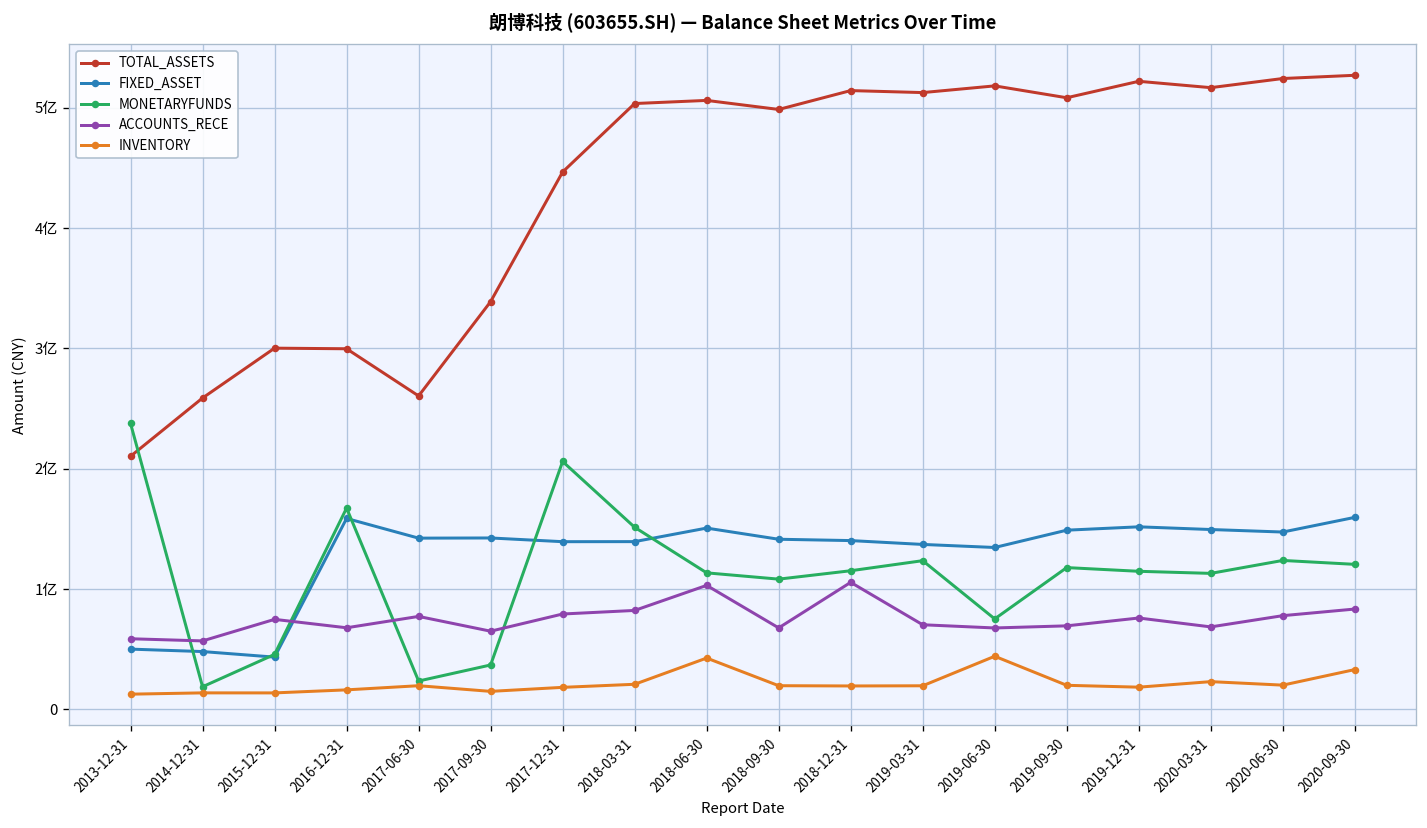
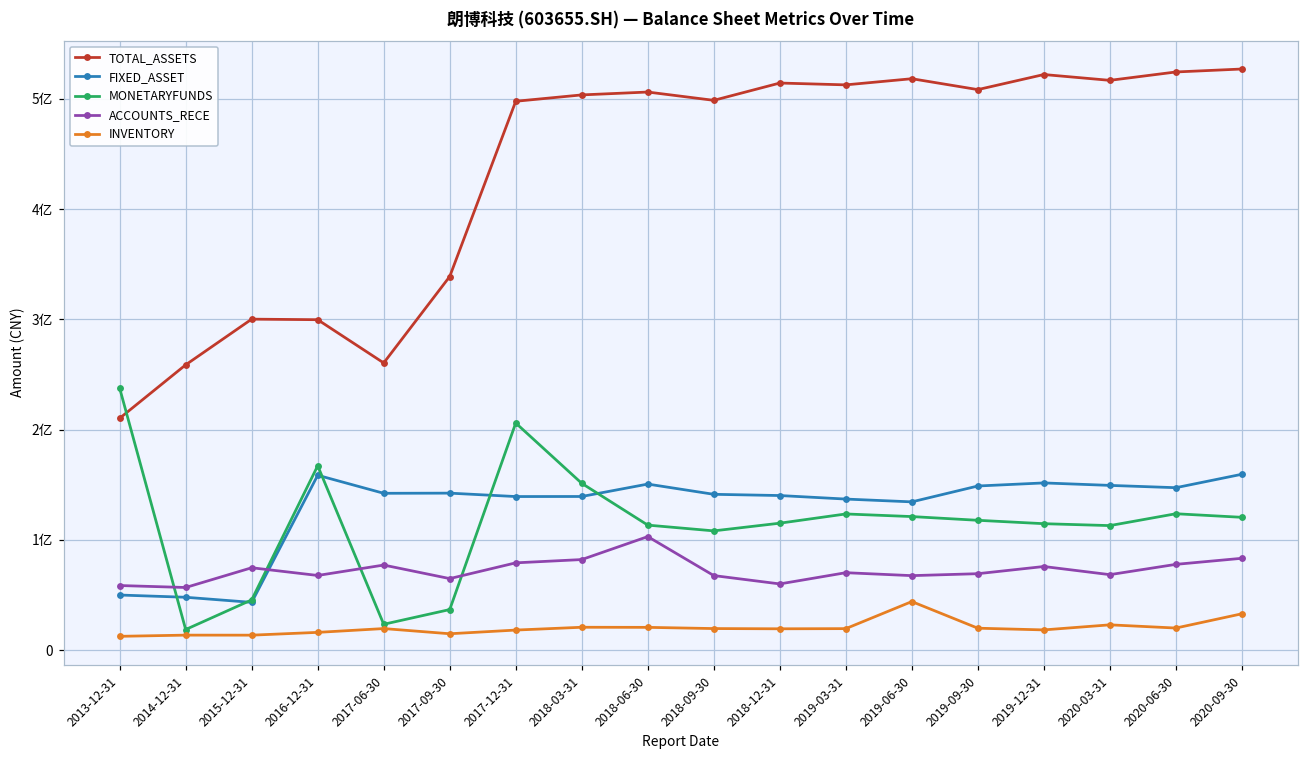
  {
    "TOTAL_ASSETS": {
      "2013-12-31": "2.10亿",
      "2014-12-31": "2.59亿",
      "2015-12-31": "3.00亿",
      "2016-12-31": "3.00亿",
      "2017-06-30": "2.60亿",
      "2017-09-30": "3.39亿",
-     "2017-12-31": "4.47亿",
+     "2017-12-31": "4.98亿",
      "2018-03-31": "5.03亿",
      "2018-06-30": "5.06亿",
      "2018-09-30": "4.99亿",
      "2018-12-31": "5.14亿",
      "2019-03-31": "5.13亿",
      "2019-06-30": "5.18亿",
      "2019-09-30": "5.08亿",
      "2019-12-31": "5.22亿",
      "2020-03-31": "5.17亿",
      "2020-06-30": "5.24亿",
      "2020-09-30": "5.27亿"
    },
    "FIXED_ASSET": {
      "2013-12-31": "0.50亿",
      "2014-12-31": "0.48亿",
      "2016-12-31": "1.59亿",
      "2017-06-30": "1.42亿",
      "2017-09-30": "1.42亿",
      "2017-12-31": "1.39亿",
      "2018-03-31": "1.39亿",
      "2018-06-30": "1.51亿",
      "2018-09-30": "1.41亿",
      "2018-12-31": "1.40亿",
      "2019-03-31": "1.37亿",
      "2019-06-30": "1.35亿",
      "2019-09-30": "1.49亿",
      "2019-12-31": "1.52亿",
      "2020-03-31": "1.49亿",
      "2020-06-30": "1.47亿",
      "2020-09-30": "1.60亿"
    },
    "MONETARYFUNDS": {
      "2013-12-31": "2.38亿",
      "2014-12-31": "0.19亿",
      "2016-12-31": "1.67亿",
      "2017-06-30": "0.24亿",
      "2017-09-30": "0.37亿",
      "2017-12-31": "2.06亿",
      "2018-03-31": "1.51亿",
      "2018-06-30": "1.13亿",
      "2018-09-30": "1.08亿",
      "2018-12-31": "1.15亿",
      "2019-03-31": "1.24亿",
-     "2019-06-30": "0.75亿",
+     "2019-06-30": "1.21亿",
      "2019-09-30": "1.18亿",
      "2019-12-31": "1.15亿",
      "2020-03-31": "1.13亿",
      "2020-06-30": "1.24亿",
      "2020-09-30": "1.21亿"
    },
    "ACCOUNTS_RECE": {
      "2013-12-31": "0.59亿",
      "2014-12-31": "0.57亿",
      "2015-12-31": "0.75亿",
      "2016-12-31": "0.68亿",
      "2017-06-30": "0.77亿",
      "2017-09-30": "0.65亿",
      "2017-12-31": "0.79亿",
      "2018-03-31": "0.82亿",
      "2018-06-30": "1.03亿",
      "2018-09-30": "0.68亿",
-     "2018-12-31": "1.06亿",
+     "2018-12-31": "0.60亿",
      "2019-03-31": "0.70亿",
      "2019-06-30": "0.68亿",
      "2019-09-30": "0.69亿",
      "2019-12-31": "0.76亿",
      "2020-03-31": "0.69亿",
      "2020-06-30": "0.78亿",
      "2020-09-30": "0.83亿"
    },
    "INVENTORY": {
      "2013-12-31": "0.13亿",
      "2014-12-31": "0.14亿",
      "2015-12-31": "0.14亿",
      "2016-12-31": "0.16亿",
      "2017-06-30": "0.20亿",
      "2017-09-30": "0.15亿",
      "2017-12-31": "0.18亿",
      "2018-03-31": "0.21亿",
-     "2018-06-30": "0.43亿",
+     "2018-06-30": "0.21亿",
      "2018-09-30": "0.20亿",
      "2018-12-31": "0.20亿",
      "2019-03-31": "0.20亿",
      "2019-06-30": "0.44亿",
      "2019-09-30": "0.20亿",
      "2019-12-31": "0.18亿",
      "2020-03-31": "0.23亿",
      "2020-06-30": "0.20亿",
      "2020-09-30": "0.33亿"
    }
  }
